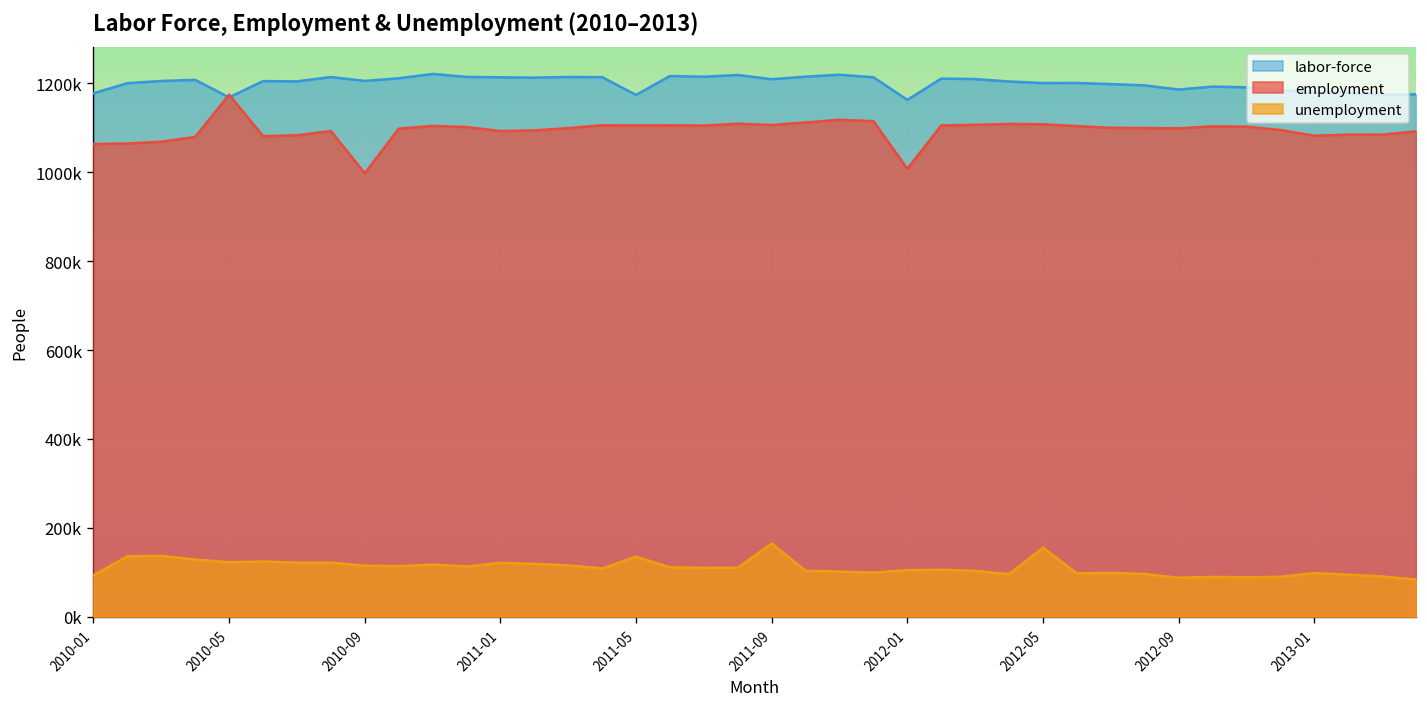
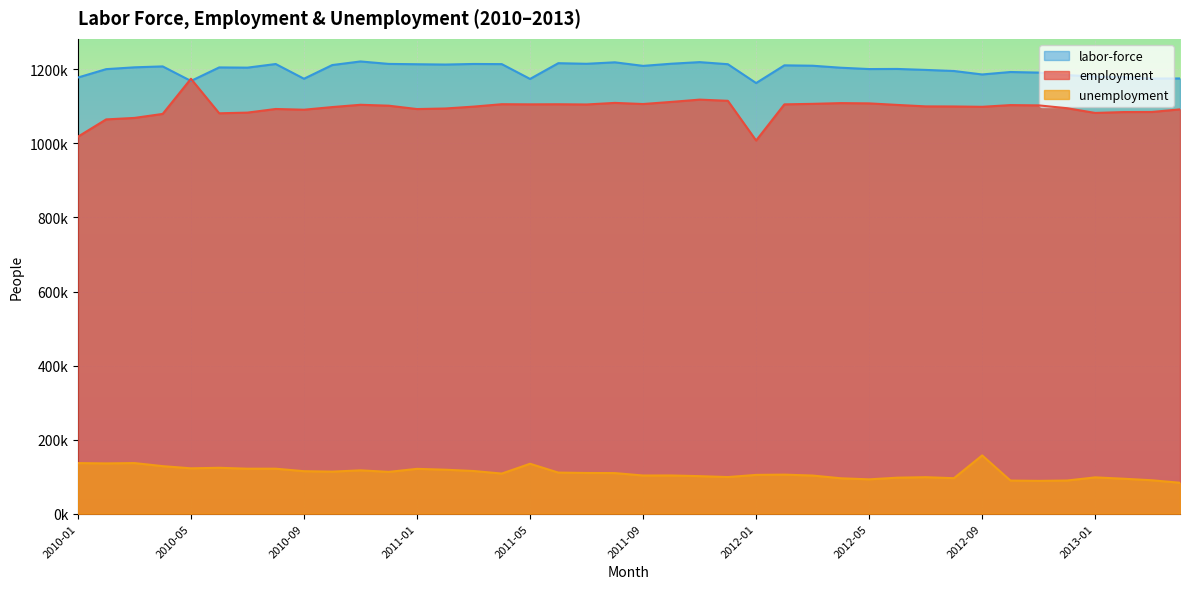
  {
    "labor-force": {
      "2010-01": 1180000,
-     "2010-09": 1210000,
+     "2010-09": 1170000,
      "2011-01": 1210000,
      "2011-05": 1170000,
      "2011-09": 1210000,
      "2012-01": 1160000,
      "2012-05": 1200000,
      "2012-09": 1190000
    },
    "employment": {
-     "2010-01": 1060000,
-     "2010-09": 1000000,
+     "2010-01": 1020000,
+     "2010-09": 1090000,
      "2011-01": 1090000,
      "2011-05": 1110000,
      "2011-09": 1110000,
      "2012-01": 1010000,
      "2012-05": 1110000,
      "2012-09": 1100000,
      "2013-01": 1080000
    },
    "unemployment": {
-     "2010-01": 90000,
+     "2010-01": 140000,
      "2010-05": 120000,
      "2010-09": 110000,
      "2011-01": 120000,
      "2011-05": 130000,
-     "2011-09": 160000,
+     "2011-09": 100000,
      "2012-01": 100000,
-     "2012-05": 160000,
-     "2012-09": 90000,
+     "2012-05": 90000,
+     "2012-09": 160000,
      "2013-01": 100000
    }
  }
